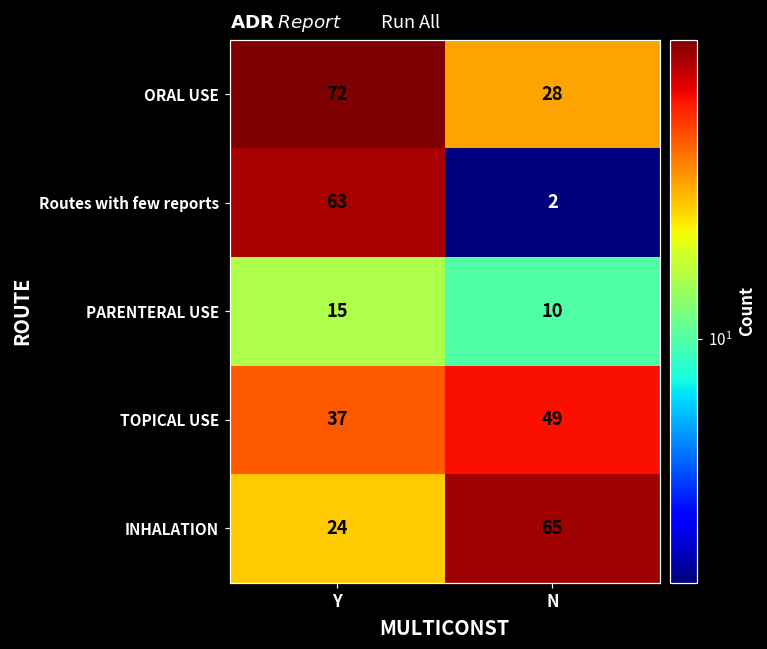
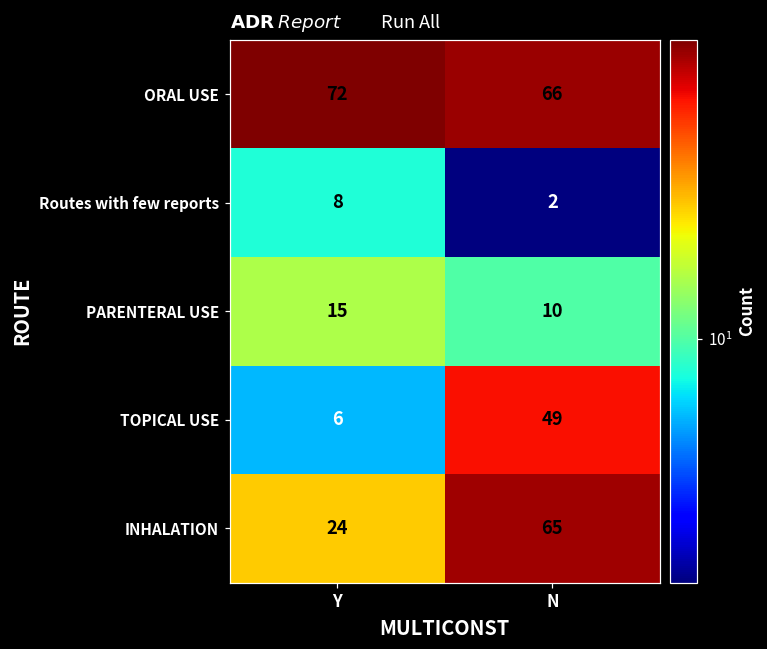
  {
    "ORAL USE": {
      "Y": 72,
-     "N": 28
+     "N": 66
    },
    "Routes with few reports": {
-     "Y": 63,
+     "Y": 8,
      "N": 2
    },
    "PARENTERAL USE": {
      "Y": 15,
      "N": 10
    },
    "TOPICAL USE": {
-     "Y": 37,
+     "Y": 6,
      "N": 49
    },
    "INHALATION": {
      "Y": 24,
      "N": 65
    }
  }
